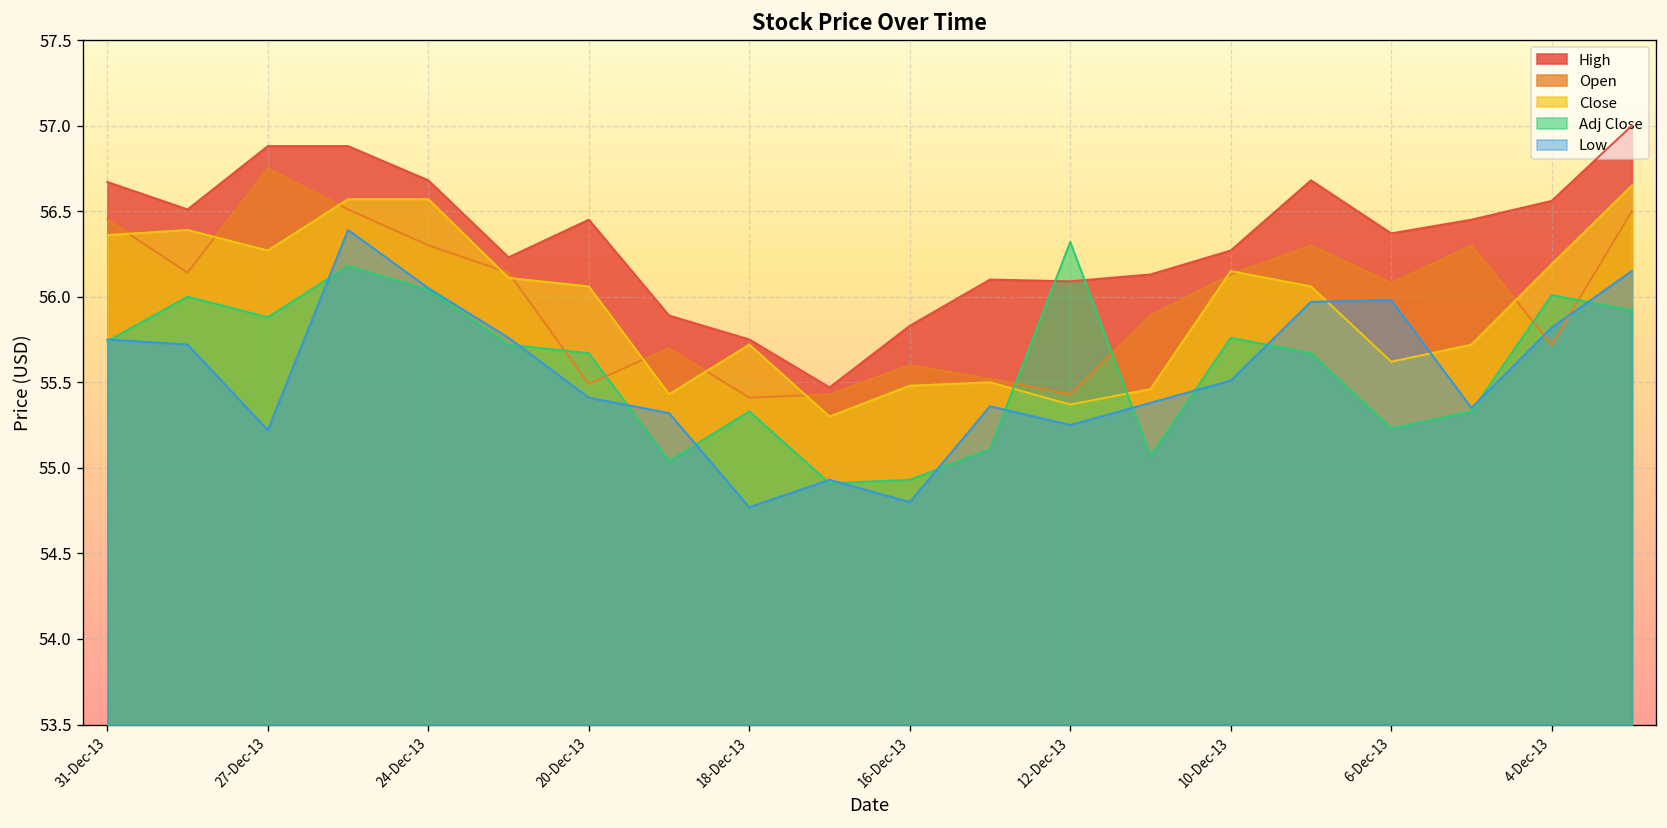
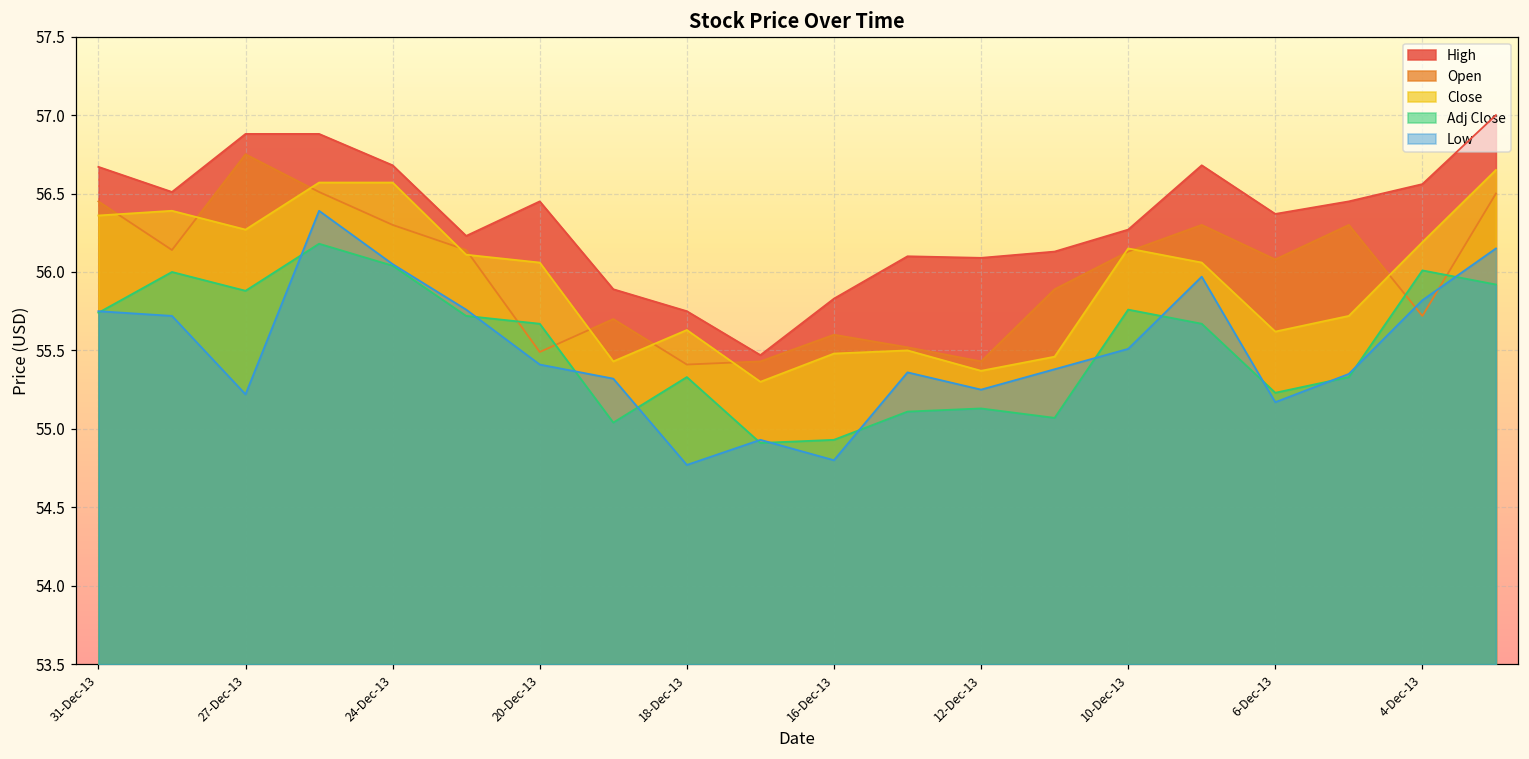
  {
    "Close": {
      "31-Dec-13": 56.36,
      "27-Dec-13": 56.27,
      "24-Dec-13": 56.57,
      "20-Dec-13": 56.06,
-     "18-Dec-13": 55.72,
+     "18-Dec-13": 55.63,
      "16-Dec-13": 55.48,
      "12-Dec-13": 55.37,
      "10-Dec-13": 56.15,
      "6-Dec-13": 55.62,
      "4-Dec-13": 56.19
    },
    "Adj Close": {
      "27-Dec-13": 55.88,
      "20-Dec-13": 55.67,
      "18-Dec-13": 55.33,
      "16-Dec-13": 54.93,
-     "12-Dec-13": 56.32,
+     "12-Dec-13": 55.13,
      "10-Dec-13": 55.76,
      "6-Dec-13": 55.23,
      "4-Dec-13": 56.01
    },
    "Low": {
      "27-Dec-13": 55.22,
      "20-Dec-13": 55.41,
      "18-Dec-13": 54.77,
      "16-Dec-13": 54.80,
      "12-Dec-13": 55.25,
      "10-Dec-13": 55.51,
-     "6-Dec-13": 55.98,
+     "6-Dec-13": 55.17,
      "4-Dec-13": 55.82
    }
  }
